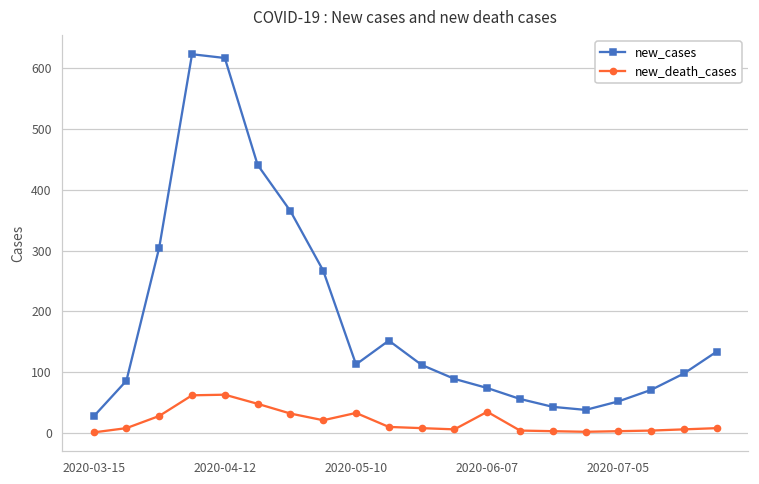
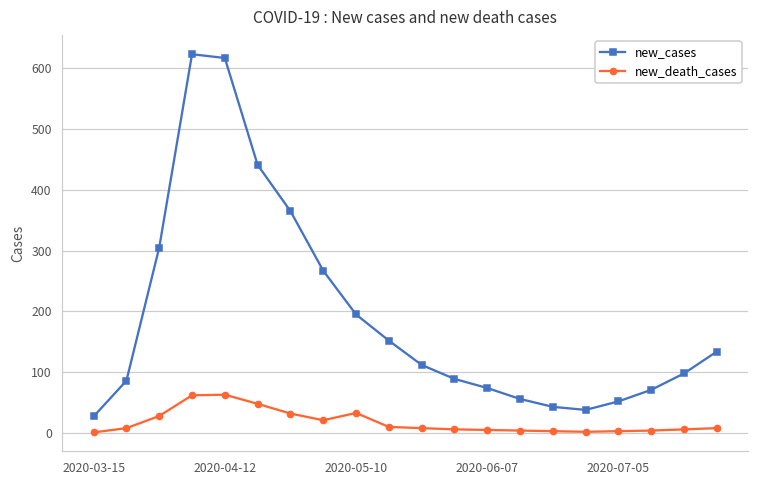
  {
    "new_cases": {
      "2020-03-15": 30,
      "2020-04-12": 620,
-     "2020-05-10": 110,
+     "2020-05-10": 200,
      "2020-06-07": 70,
      "2020-07-05": 50
    },
    "new_death_cases": {
      "2020-03-15": 0,
      "2020-04-12": 60,
      "2020-05-10": 30,
-     "2020-06-07": 30,
+     "2020-06-07": 10,
      "2020-07-05": 0
    }
  }
